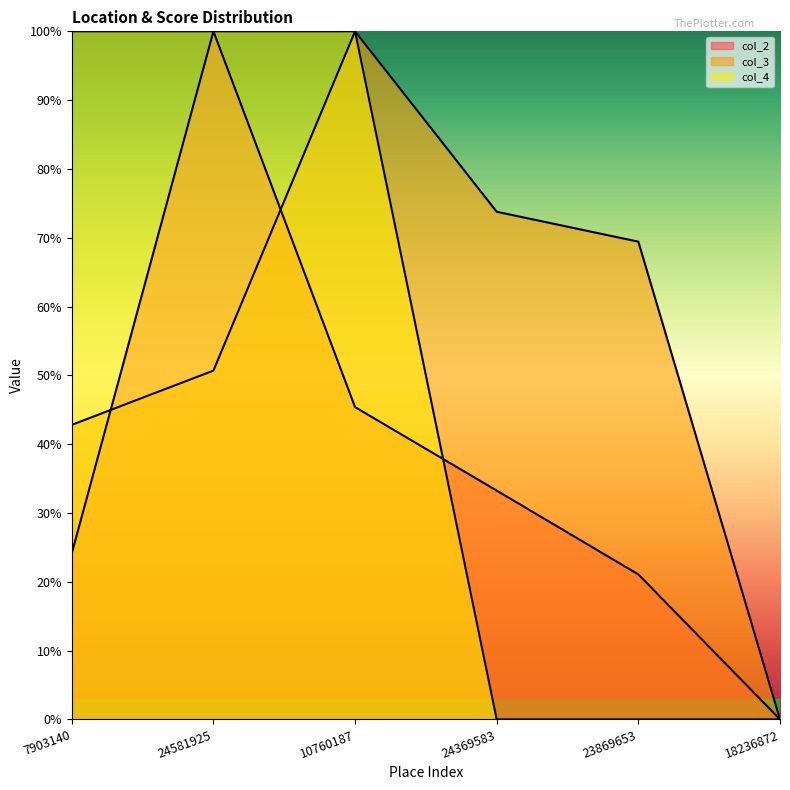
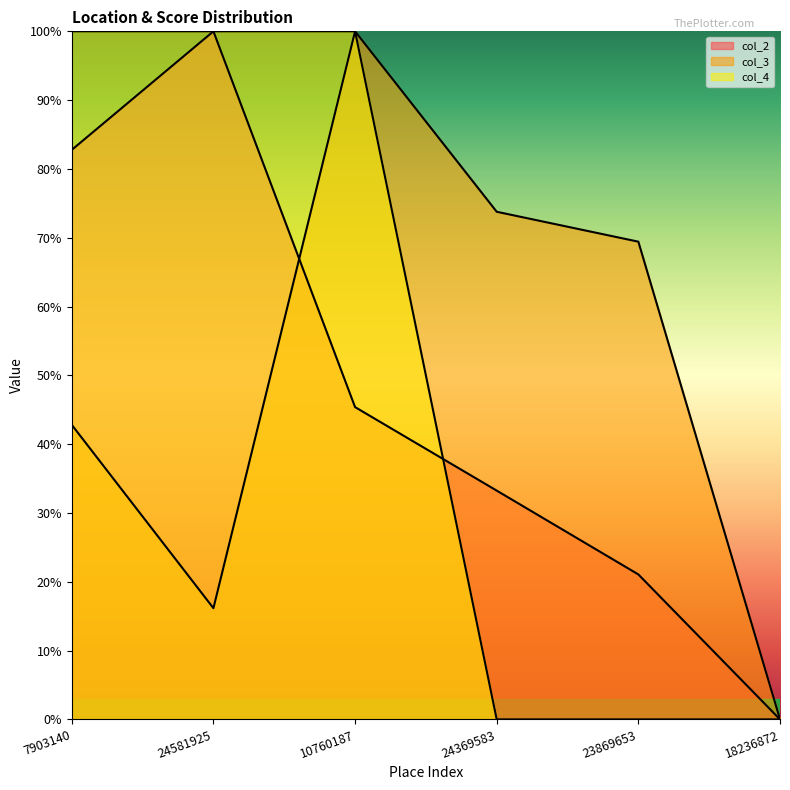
  {
    "col_2": {
-     "7903140": "24%",
+     "7903140": "83%",
      "10760187": "45%",
      "24369583": "33%",
      "23869653": "21%"
    },
    "col_3": {
      "7903140": "43%",
-     "24581925": "51%",
+     "24581925": "16%",
      "24369583": "74%",
      "23869653": "69%"
    },
    "col_4": {
      "7903140": "100%"
    }
  }
